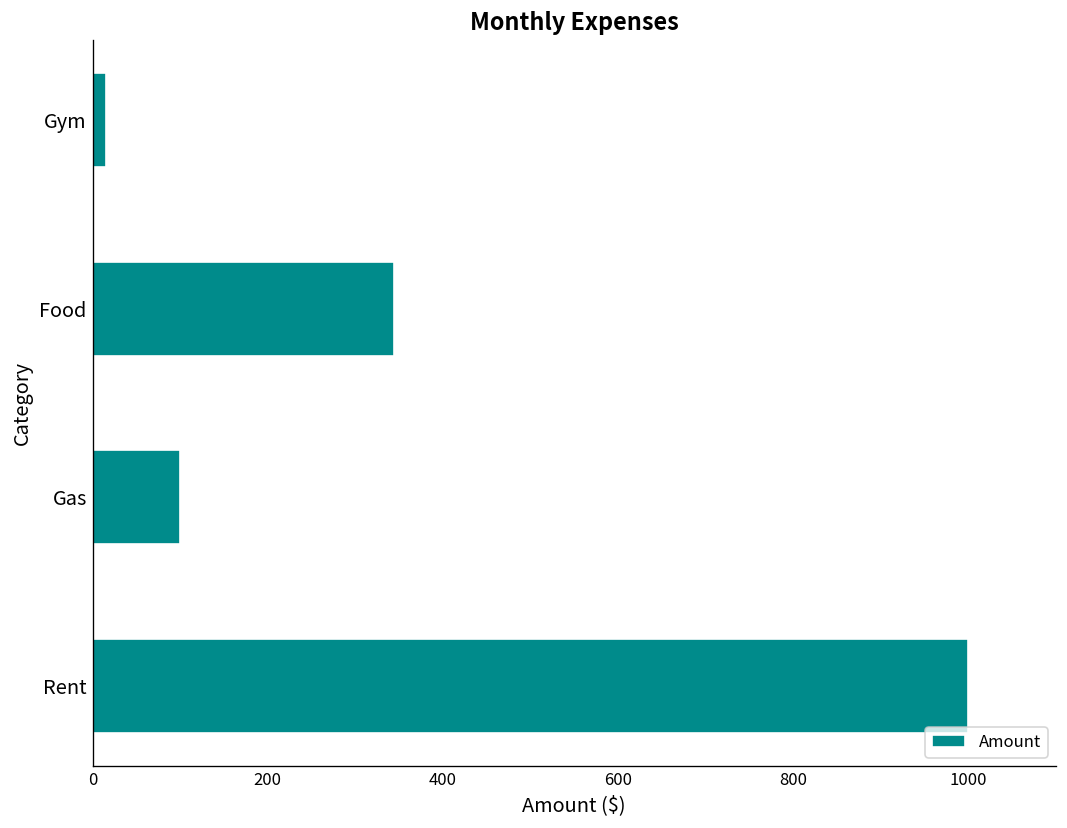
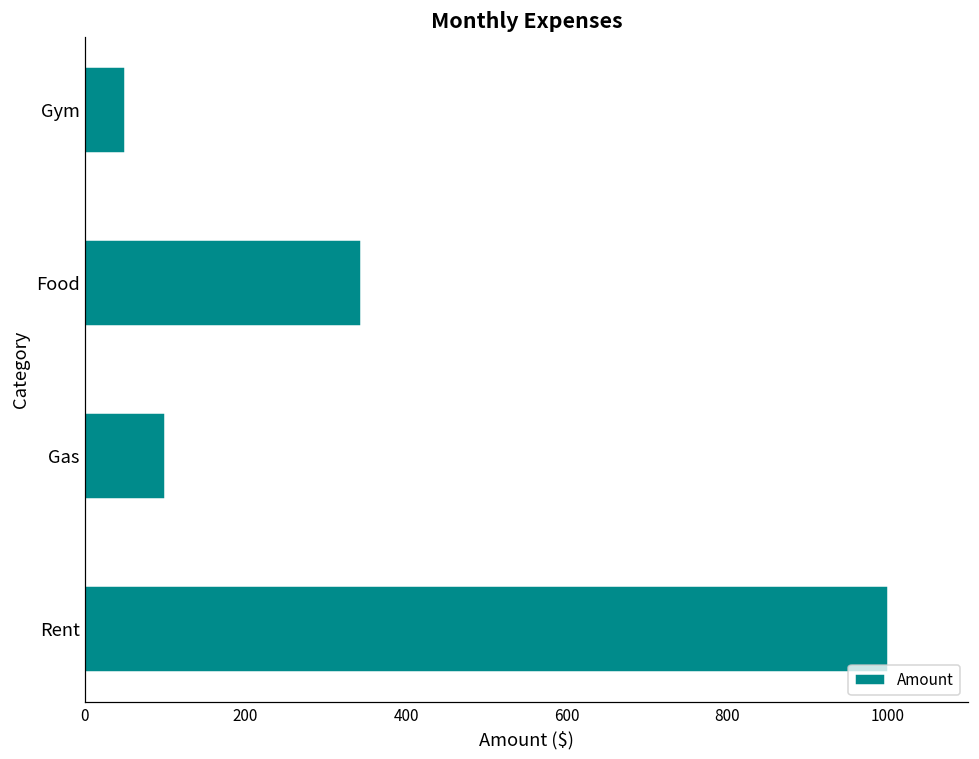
  {
-   "Gym": 20,
+   "Gym": 50,
    "Food": 340,
    "Gas": 100,
    "Rent": 1000
  }
